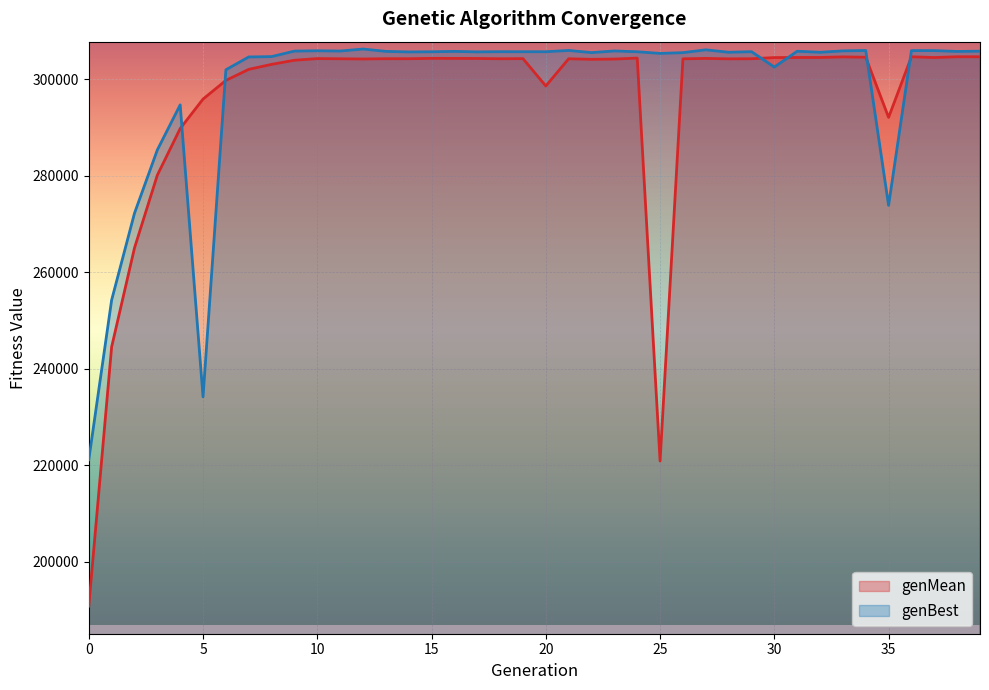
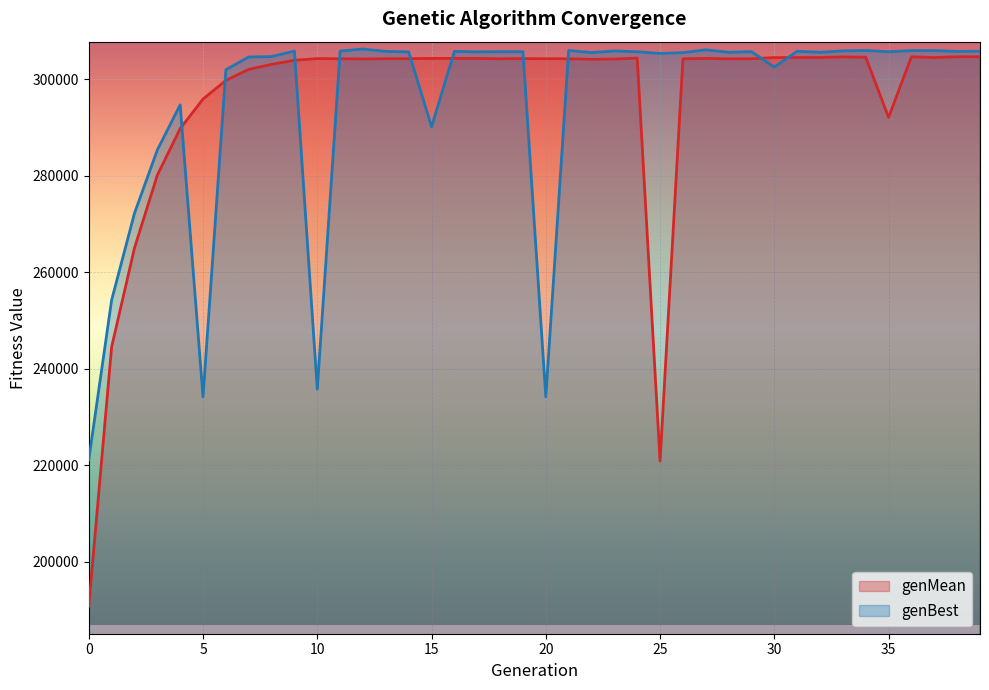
  {
    "genMean": {
      "0": 191000,
      "5": 296000,
      "10": 304000,
      "15": 304000,
-     "20": 299000,
+     "20": 304000,
      "25": 221000,
      "30": 305000,
      "35": 292000
    },
    "genBest": {
      "0": 221000,
      "5": 234000,
-     "10": 306000,
-     "15": 306000,
-     "20": 306000,
+     "10": 236000,
+     "15": 290000,
+     "20": 234000,
      "25": 305000,
      "30": 303000,
-     "35": 274000
+     "35": 306000
    }
  }
